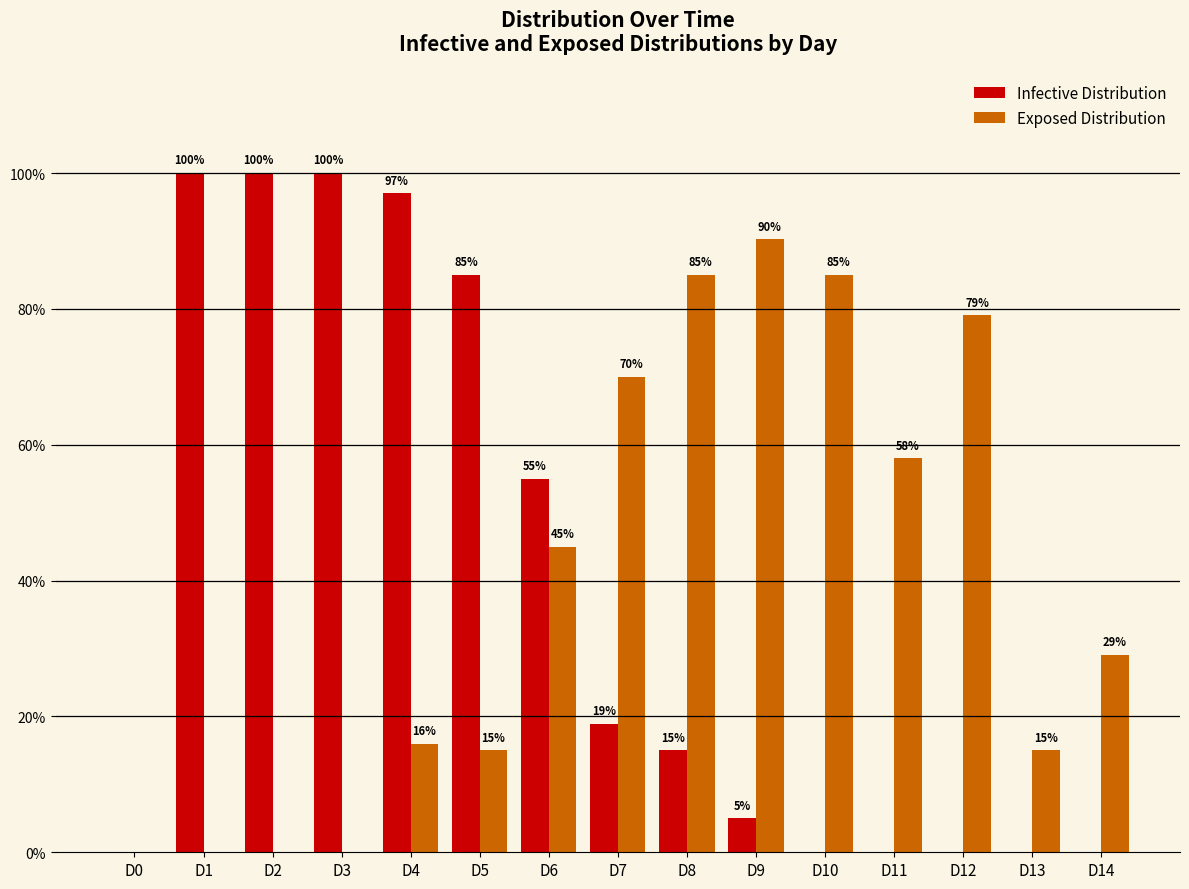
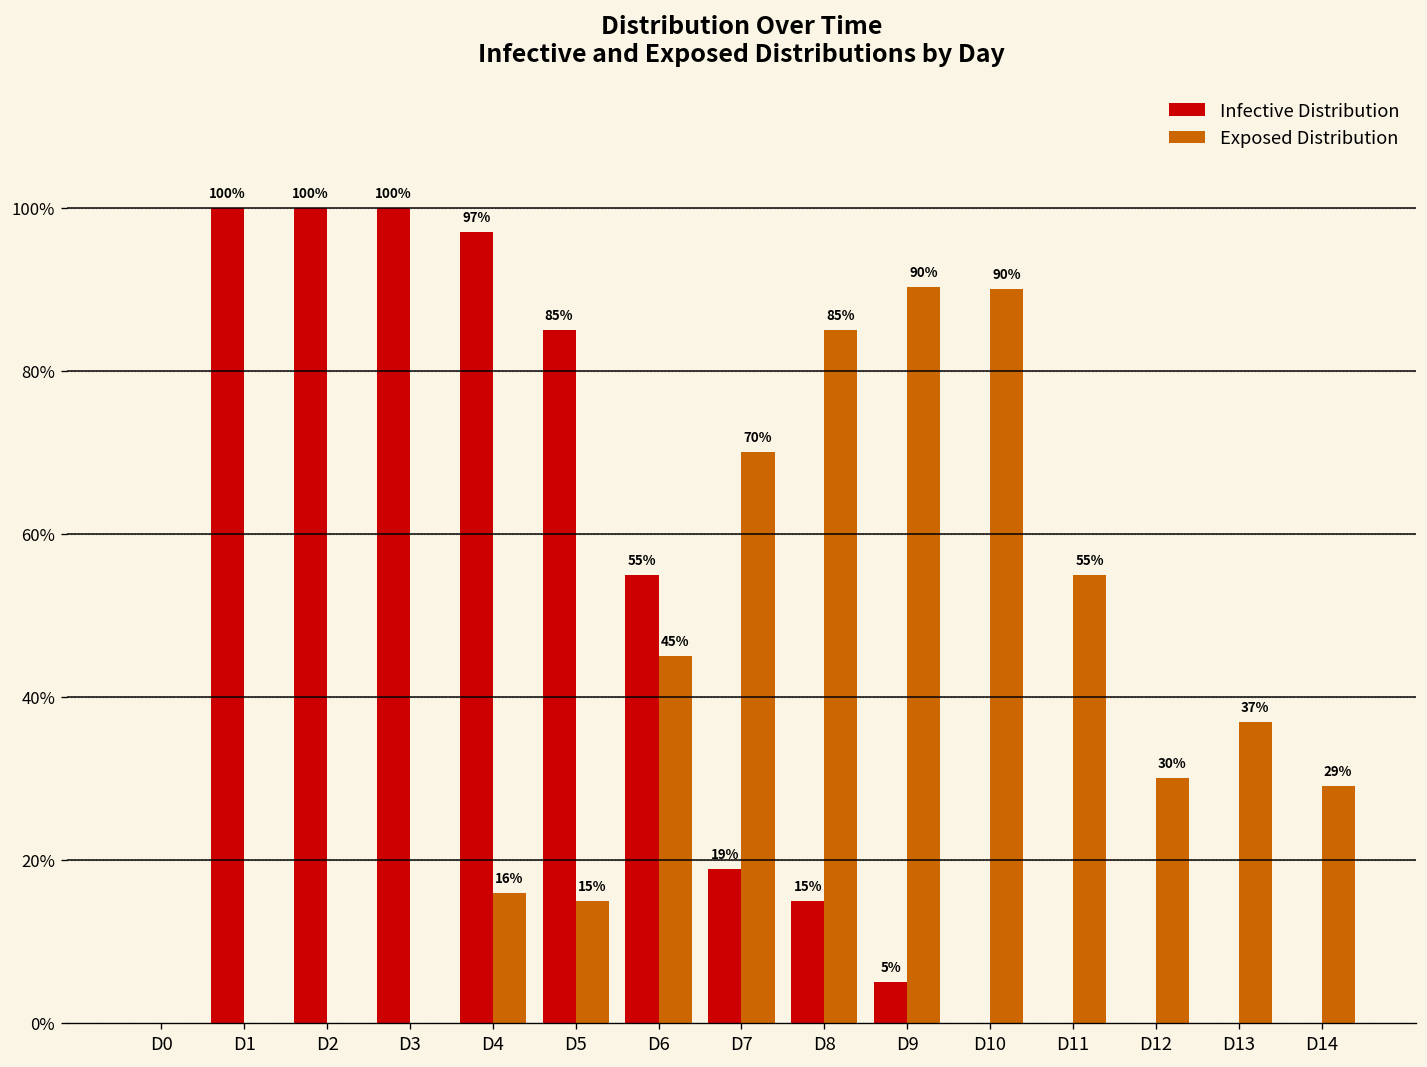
  {
    "Infective Distribution": {
      "D1": "100%",
      "D2": "100%",
      "D3": "100%",
      "D4": "97%",
      "D5": "85%",
      "D6": "55%",
      "D7": "19%",
      "D8": "15%",
      "D9": "5%"
    },
    "Exposed Distribution": {
      "D4": "16%",
      "D5": "15%",
      "D6": "45%",
      "D7": "70%",
      "D8": "85%",
      "D9": "90%",
-     "D10": "85%",
-     "D11": "58%",
-     "D12": "79%",
-     "D13": "15%",
+     "D10": "90%",
+     "D11": "55%",
+     "D12": "30%",
+     "D13": "37%",
      "D14": "29%"
    }
  }
